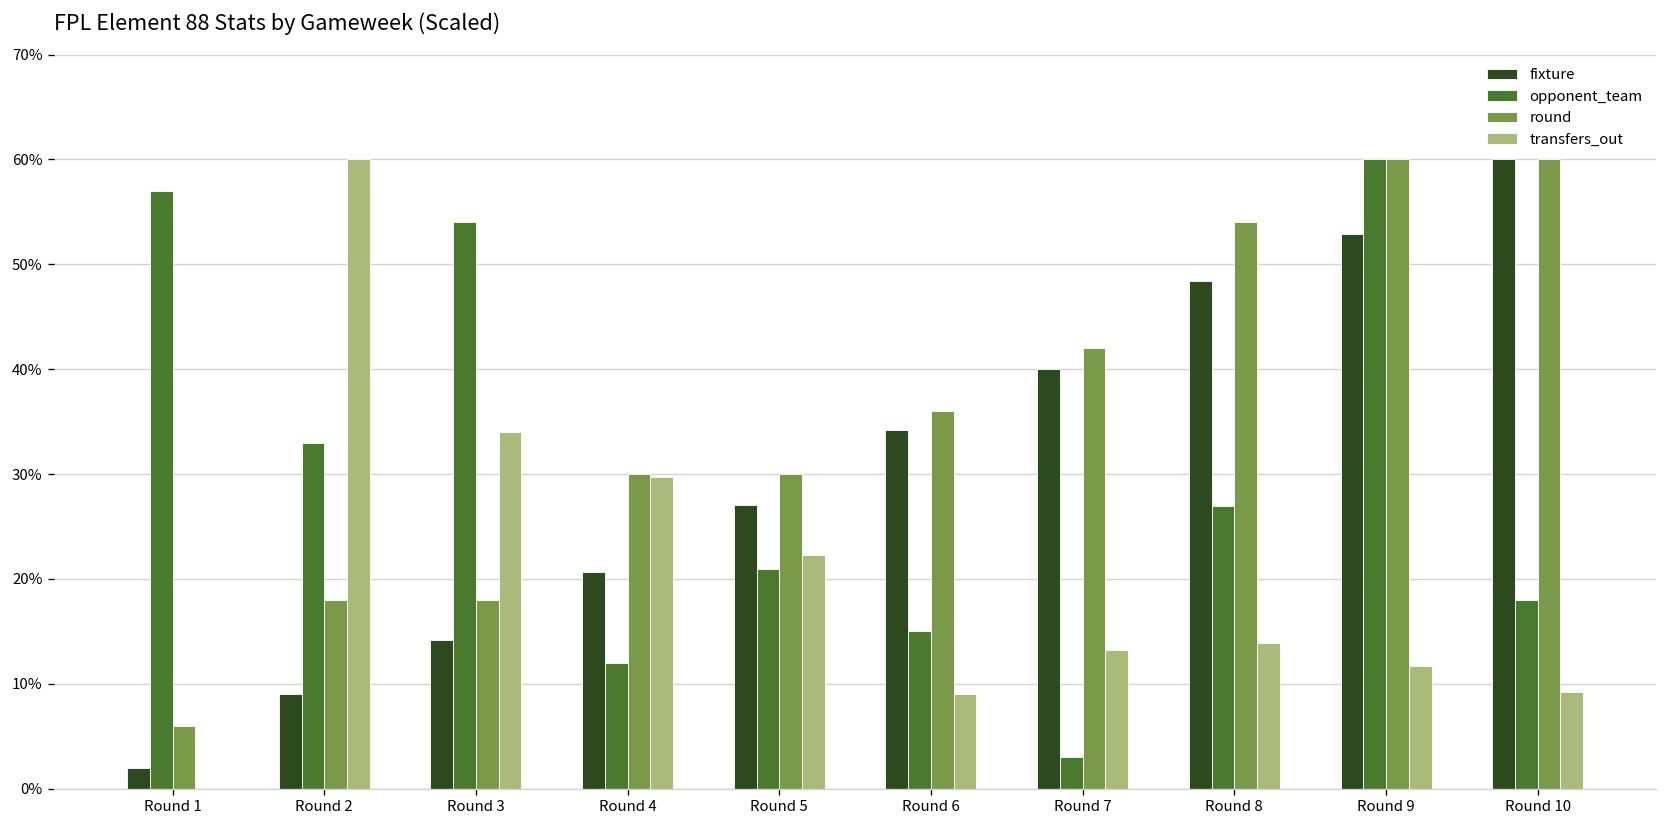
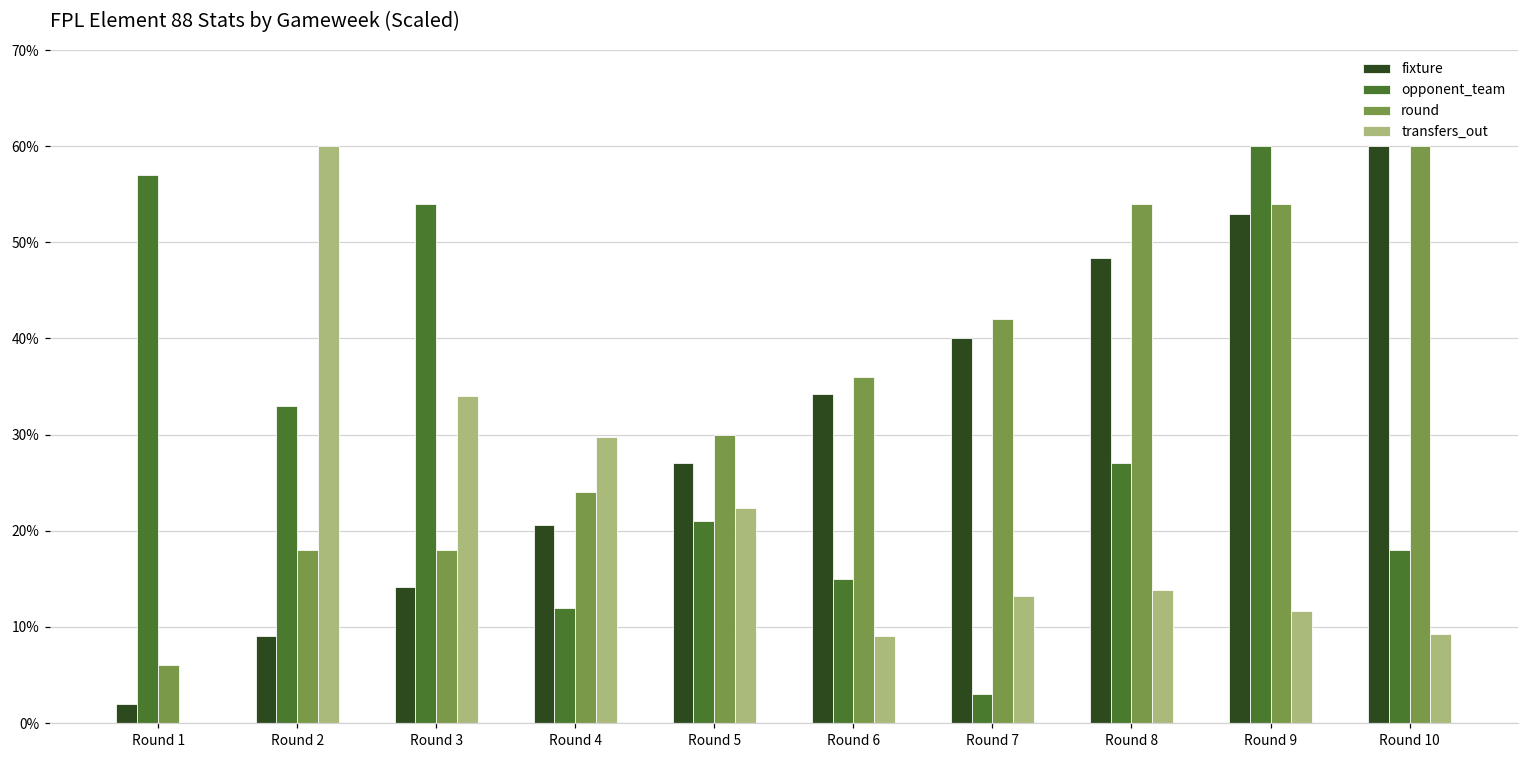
  {
    "round": {
      "Round 1": "6%",
      "Round 2": "18%",
      "Round 3": "18%",
-     "Round 4": "30%",
+     "Round 4": "24%",
      "Round 5": "30%",
      "Round 6": "36%",
      "Round 7": "42%",
      "Round 8": "54%",
-     "Round 9": "60%",
+     "Round 9": "54%",
      "Round 10": "60%"
    },
    "transfers_out": {
      "Round 1": "0%",
      "Round 2": "60%",
      "Round 3": "34%",
      "Round 4": "30%",
      "Round 5": "22%",
      "Round 6": "9%",
      "Round 7": "13%",
      "Round 8": "14%",
      "Round 9": "12%",
      "Round 10": "9%"
    }
  }
